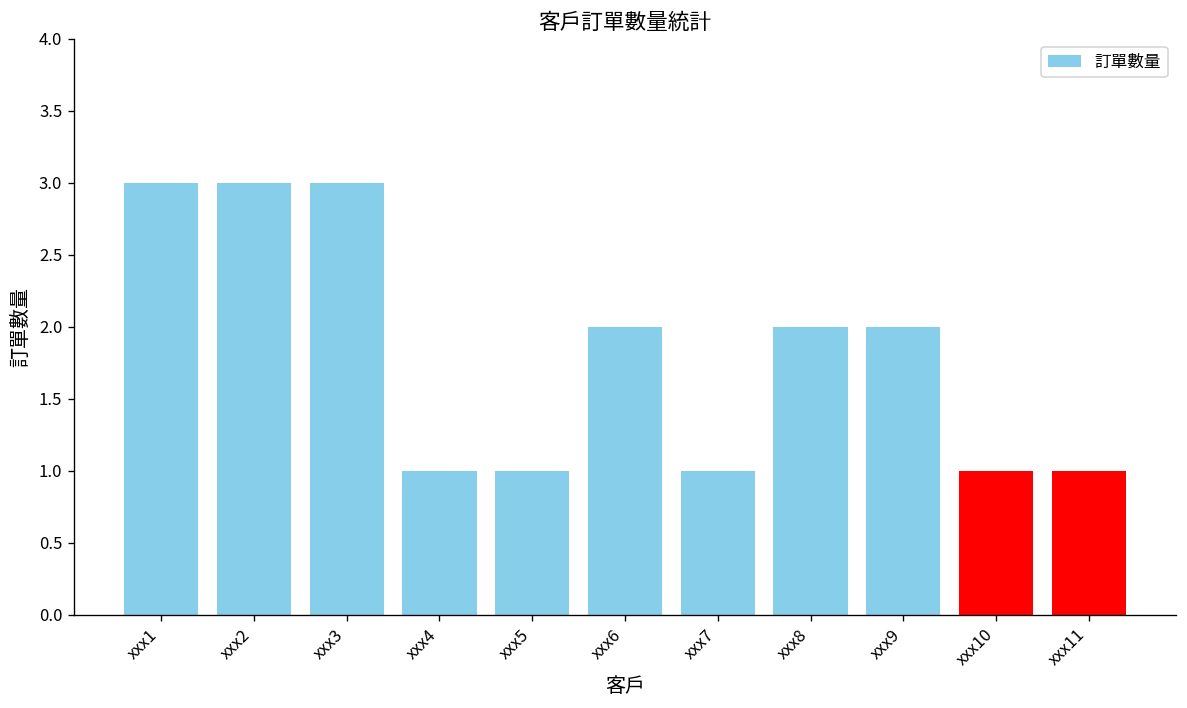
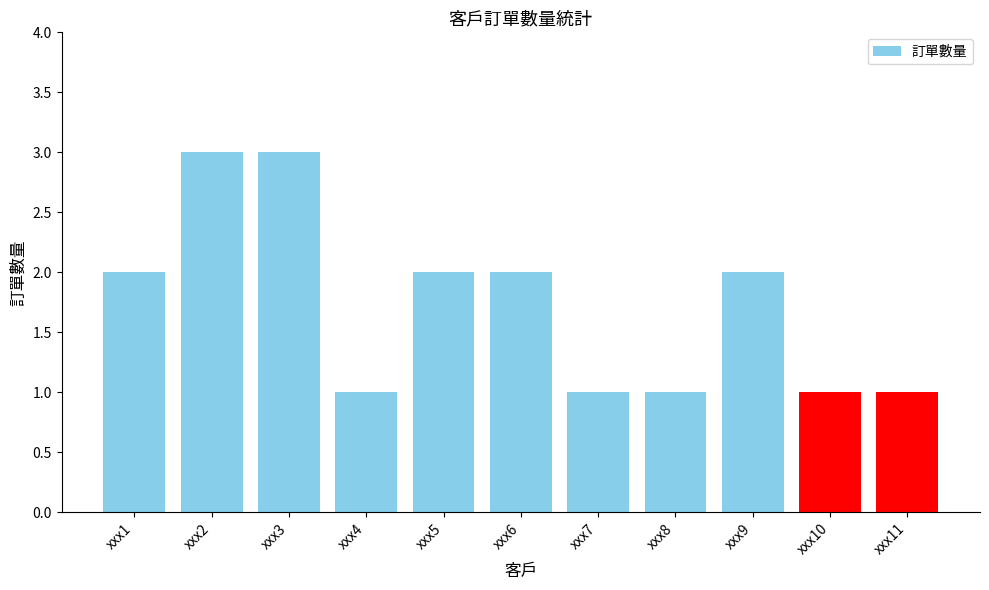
  {
-   "xxx1": 3,
+   "xxx1": 2,
    "xxx2": 3,
    "xxx3": 3,
    "xxx4": 1,
-   "xxx5": 1,
+   "xxx5": 2,
    "xxx6": 2,
    "xxx7": 1,
-   "xxx8": 2,
+   "xxx8": 1,
    "xxx9": 2,
    "xxx10": 1,
    "xxx11": 1
  }
